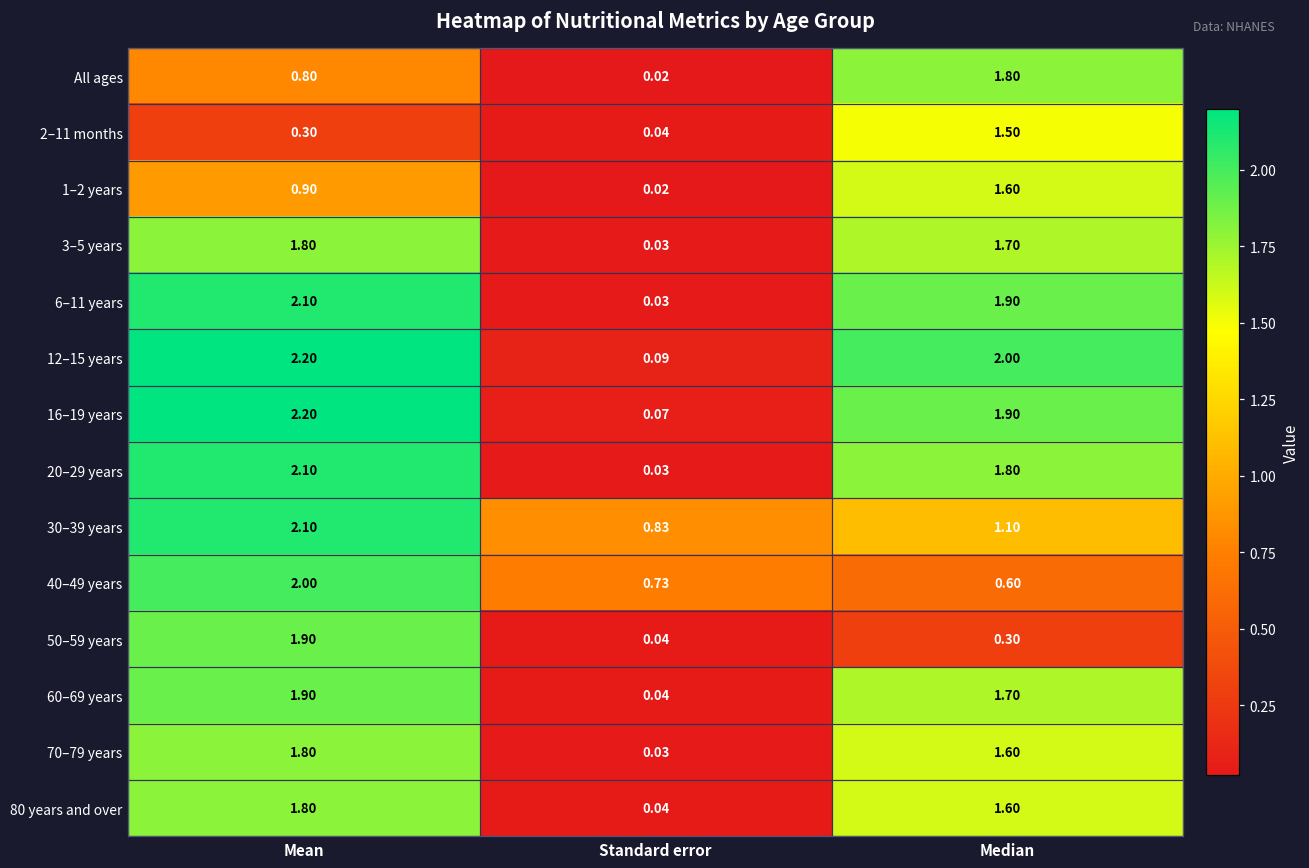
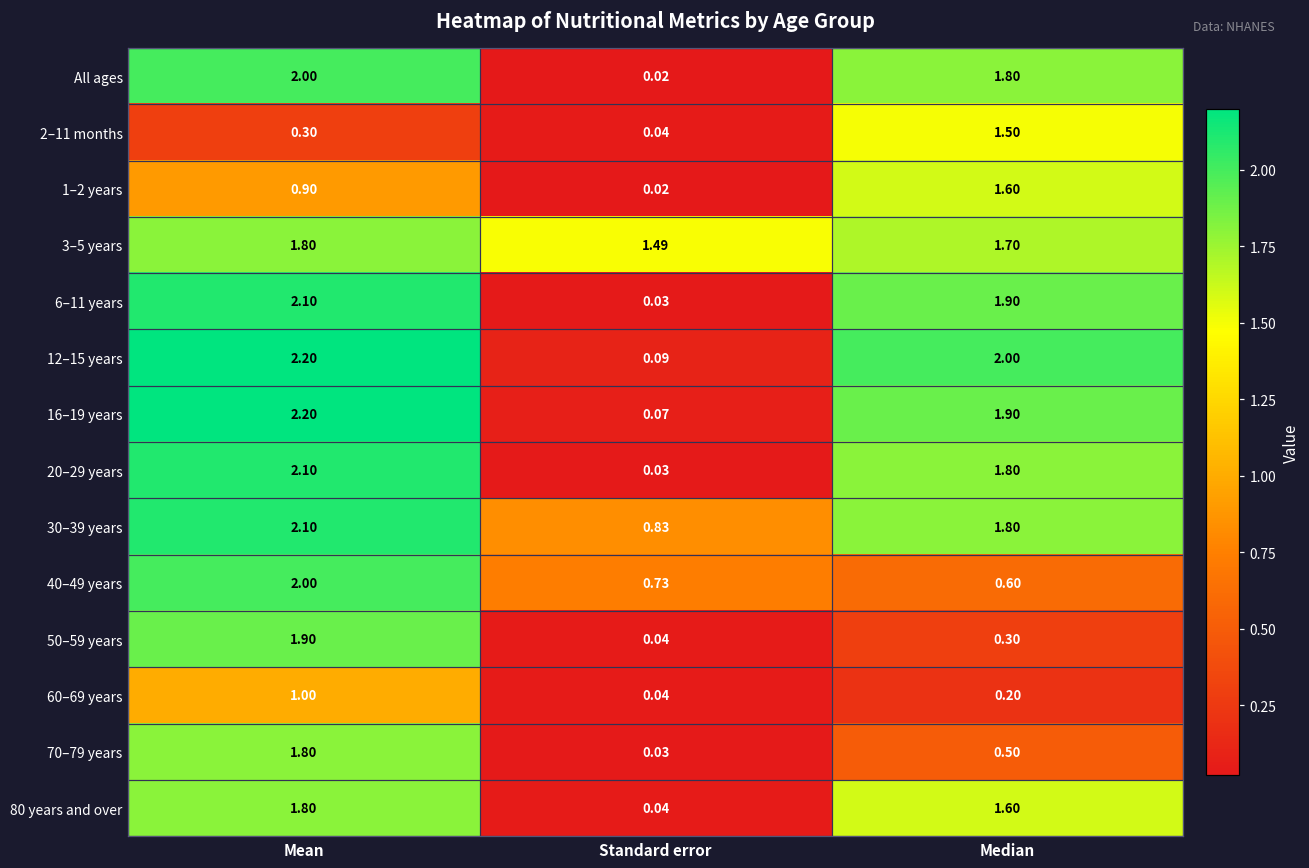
  {
    "All ages": {
-     "Mean": 0.80,
+     "Mean": 2.00,
      "Standard error": 0.02,
      "Median": 1.80
    },
    "2–11 months": {
      "Mean": 0.30,
      "Standard error": 0.04,
      "Median": 1.50
    },
    "1–2 years": {
      "Mean": 0.90,
      "Standard error": 0.02,
      "Median": 1.60
    },
    "3–5 years": {
      "Mean": 1.80,
-     "Standard error": 0.03,
+     "Standard error": 1.49,
      "Median": 1.70
    },
    "6–11 years": {
      "Mean": 2.10,
      "Standard error": 0.03,
      "Median": 1.90
    },
    "12–15 years": {
      "Mean": 2.20,
      "Standard error": 0.09,
      "Median": 2.00
    },
    "16–19 years": {
      "Mean": 2.20,
      "Standard error": 0.07,
      "Median": 1.90
    },
    "20–29 years": {
      "Mean": 2.10,
      "Standard error": 0.03,
      "Median": 1.80
    },
    "30–39 years": {
      "Mean": 2.10,
      "Standard error": 0.83,
-     "Median": 1.10
+     "Median": 1.80
    },
    "40–49 years": {
      "Mean": 2.00,
      "Standard error": 0.73,
      "Median": 0.60
    },
    "50–59 years": {
      "Mean": 1.90,
      "Standard error": 0.04,
      "Median": 0.30
    },
    "60–69 years": {
-     "Mean": 1.90,
+     "Mean": 1.00,
      "Standard error": 0.04,
-     "Median": 1.70
+     "Median": 0.20
    },
    "70–79 years": {
      "Mean": 1.80,
      "Standard error": 0.03,
-     "Median": 1.60
+     "Median": 0.50
    },
    "80 years and over": {
      "Mean": 1.80,
      "Standard error": 0.04,
      "Median": 1.60
    }
  }
